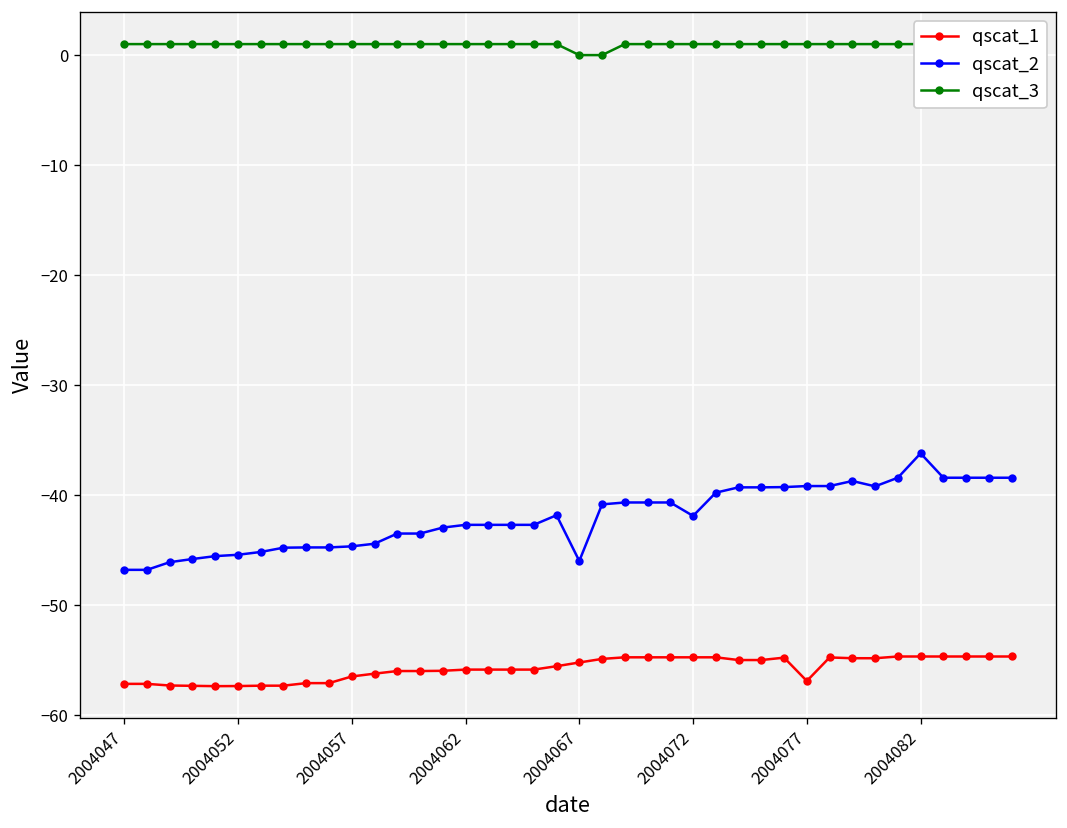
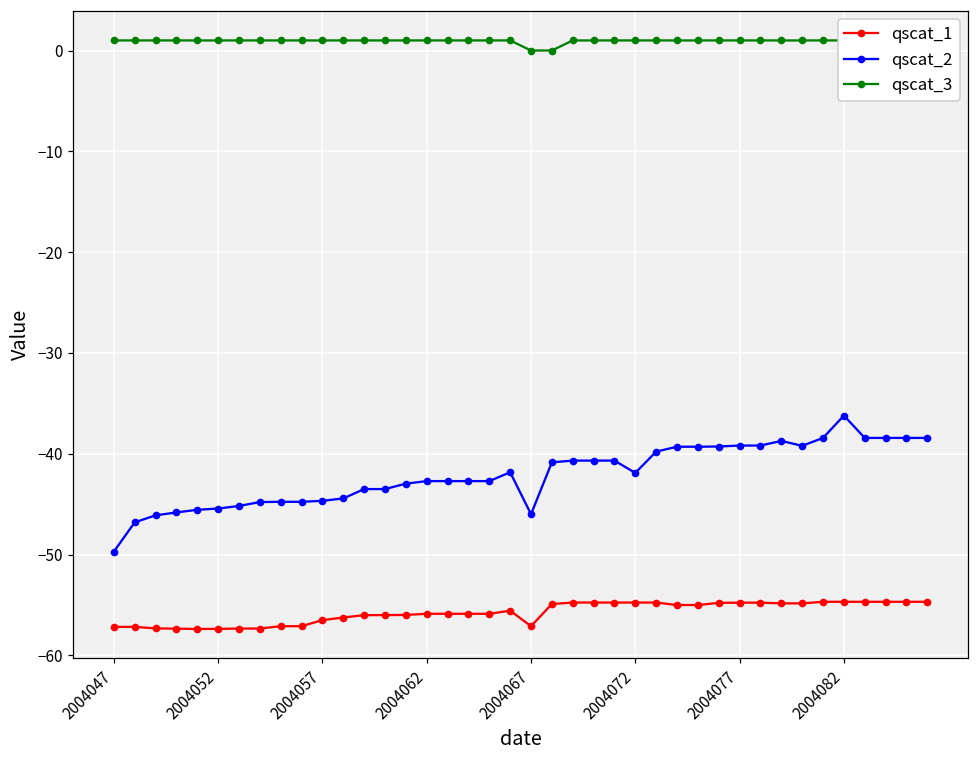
  {
    "qscat_1": {
      "2004047": -57,
      "2004052": -57,
      "2004057": -56,
      "2004062": -56,
-     "2004067": -55,
+     "2004067": -57,
      "2004072": -55,
-     "2004077": -57,
+     "2004077": -55,
      "2004082": -55
    },
    "qscat_2": {
-     "2004047": -47,
+     "2004047": -50,
      "2004052": -45,
      "2004057": -45,
      "2004062": -43,
      "2004067": -46,
      "2004072": -42,
      "2004077": -39,
      "2004082": -36
    },
    "qscat_3": {
      "2004047": 1,
      "2004052": 1,
      "2004057": 1,
      "2004062": 1,
      "2004067": 0,
      "2004072": 1,
      "2004077": 1
    }
  }
